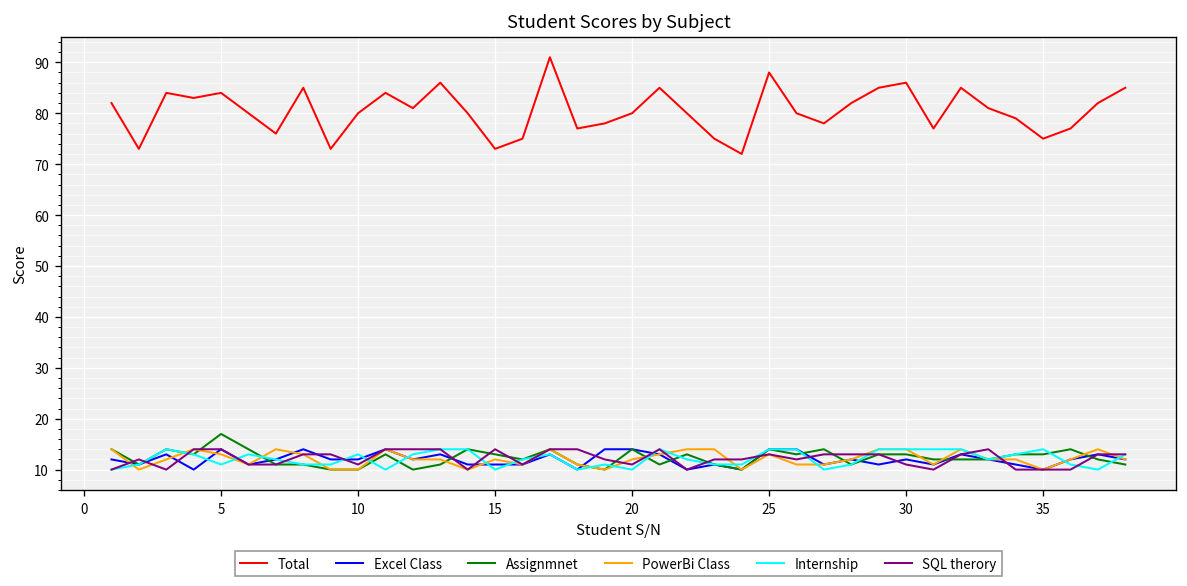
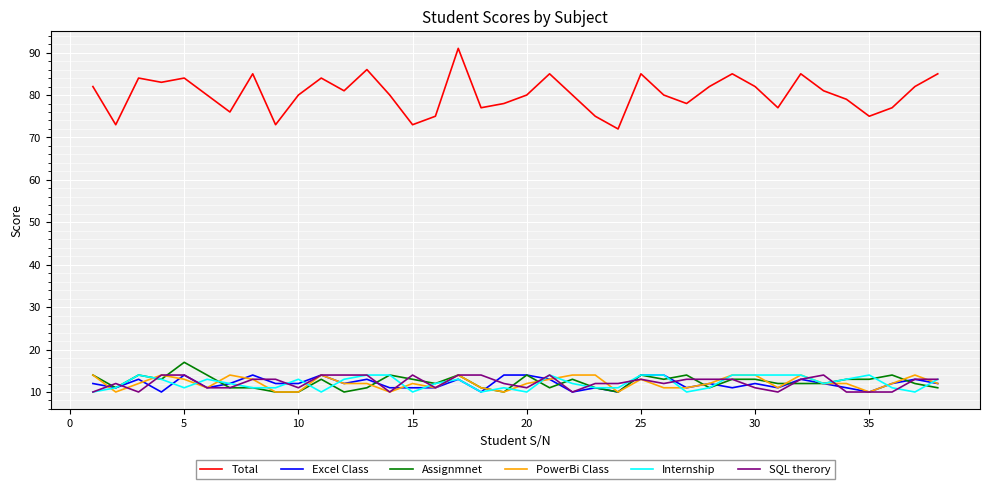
  {
    "Total": {
      "5": 84,
      "10": 80,
      "15": 73,
      "20": 80,
-     "25": 88,
-     "30": 86,
+     "25": 85,
+     "30": 82,
      "35": 75
    },
    "Excel Class": {
      "10": 12,
      "15": 11,
      "30": 12
    },
    "Assignmnet": {
      "5": 17,
      "15": 13,
      "30": 13,
      "35": 13
    },
    "PowerBi Class": {
      "5": 13,
      "15": 12,
      "20": 12
    },
    "Internship": {
      "5": 11,
      "10": 13,
      "15": 10,
      "20": 10,
      "35": 14
    },
    "SQL therory": {
      "10": 11,
      "15": 14,
      "20": 11,
      "30": 11
    }
  }
